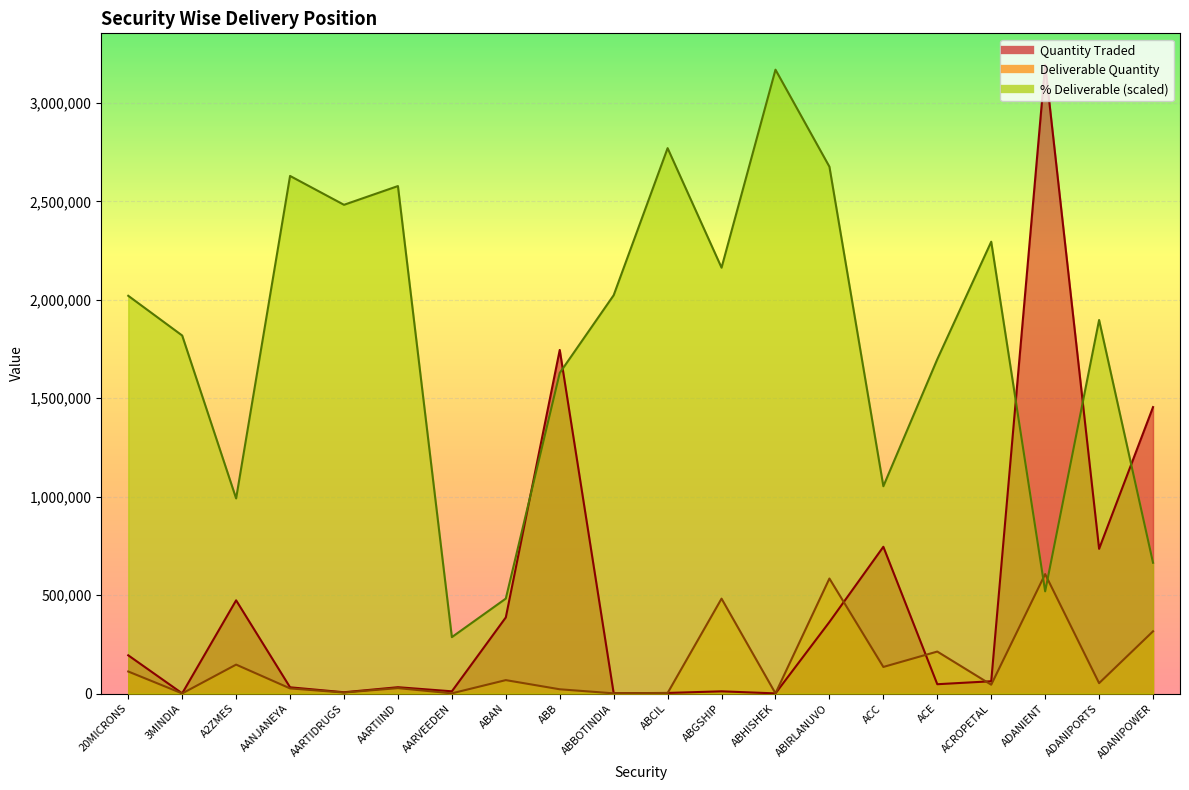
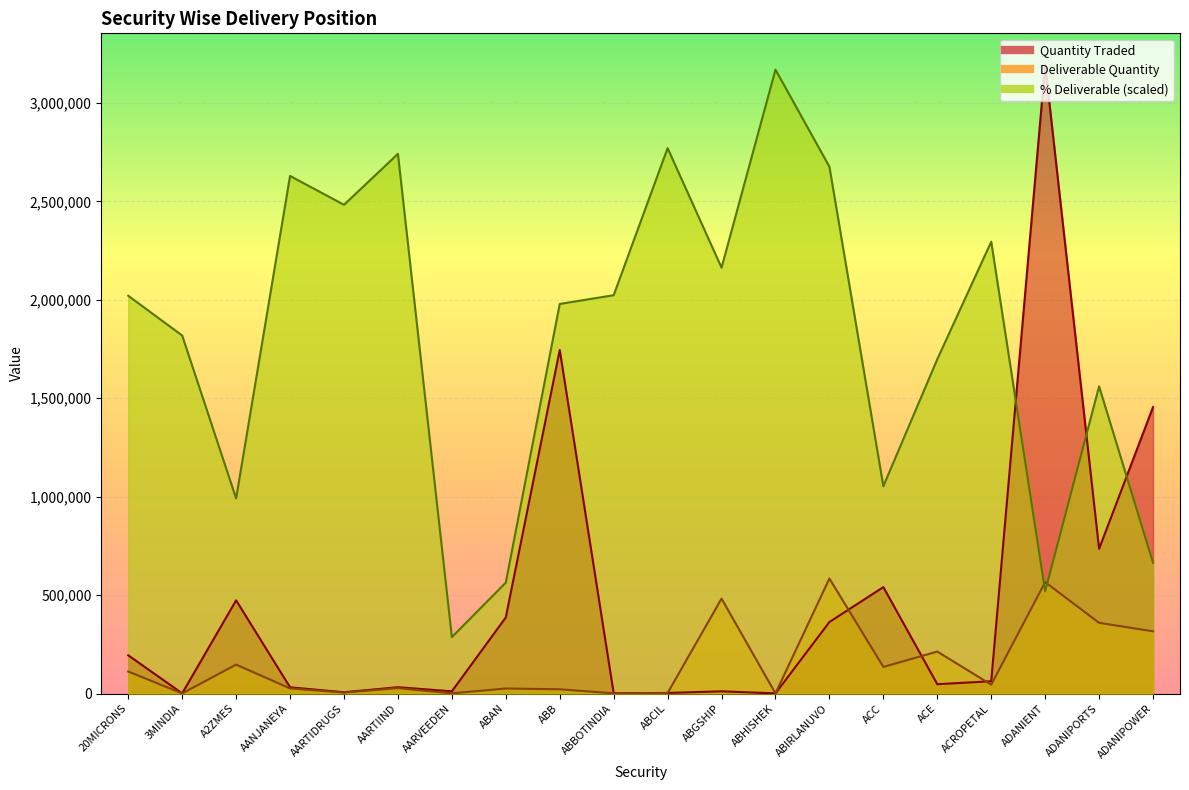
  {
    "Quantity Traded": {
      "20MICRONS": "190,000",
      "A2ZMES": "470,000",
      "ABAN": "390,000",
      "ABB": "1,750,000",
      "ABGSHIP": "10,000",
      "ABIRLANUVO": "360,000",
-     "ACC": "750,000",
+     "ACC": "540,000",
      "ACE": "50,000",
      "ACROPETAL": "60,000",
      "ADANIPORTS": "740,000",
      "ADANIPOWER": "1,460,000"
    },
    "Deliverable Quantity": {
      "20MICRONS": "110,000",
      "A2ZMES": "150,000",
-     "ABAN": "70,000",
+     "ABAN": "30,000",
      "ABB": "20,000",
      "ABGSHIP": "480,000",
      "ABIRLANUVO": "580,000",
      "ACC": "140,000",
      "ACE": "210,000",
      "ACROPETAL": "40,000",
-     "ADANIENT": "610,000",
-     "ADANIPORTS": "50,000",
+     "ADANIENT": "570,000",
+     "ADANIPORTS": "360,000",
      "ADANIPOWER": "320,000"
    },
    "% Deliverable (scaled)": {
      "20MICRONS": "2,020,000",
      "3MINDIA": "1,820,000",
      "A2ZMES": "990,000",
      "AANJANEYA": "2,630,000",
      "AARTIDRUGS": "2,480,000",
-     "AARTIIND": "2,580,000",
+     "AARTIIND": "2,740,000",
      "AARVEEDEN": "290,000",
-     "ABAN": "480,000",
-     "ABB": "1,630,000",
+     "ABAN": "560,000",
+     "ABB": "1,980,000",
      "ABBOTINDIA": "2,020,000",
      "ABCIL": "2,770,000",
      "ABGSHIP": "2,160,000",
      "ABHISHEK": "3,170,000",
      "ABIRLANUVO": "2,680,000",
      "ACC": "1,050,000",
      "ACE": "1,700,000",
      "ACROPETAL": "2,300,000",
      "ADANIENT": "520,000",
-     "ADANIPORTS": "1,900,000",
+     "ADANIPORTS": "1,560,000",
      "ADANIPOWER": "660,000"
    }
  }
